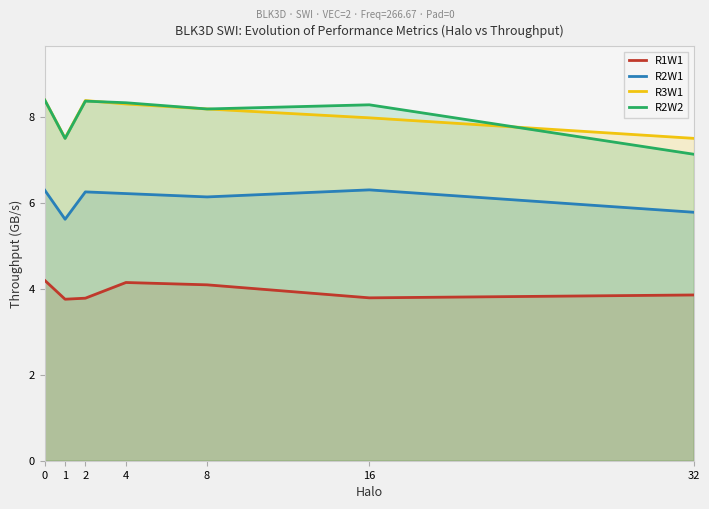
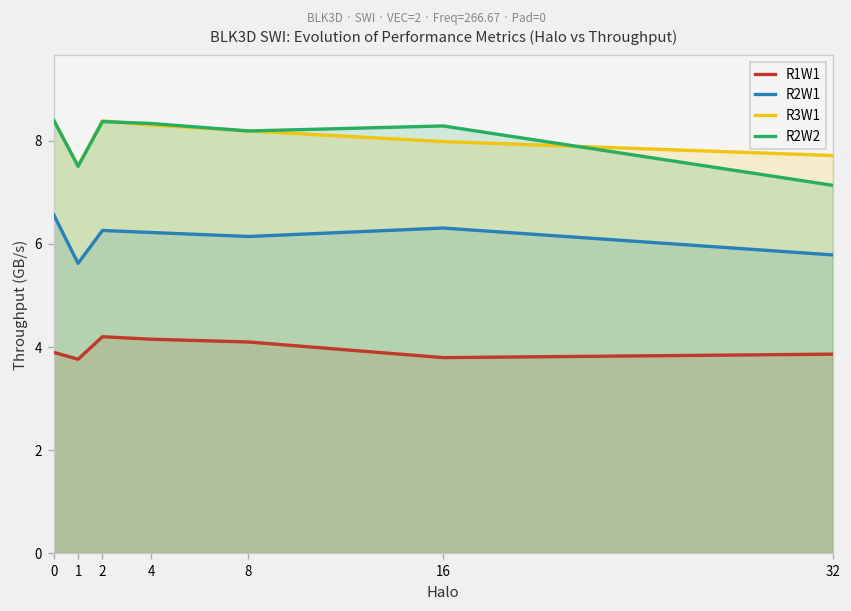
  {
    "R1W1": {
-     "0": 4.2,
+     "0": 3.9,
      "1": 3.8,
-     "2": 3.8,
+     "2": 4.2,
      "4": 4.1,
      "8": 4.1,
      "16": 3.8,
      "32": 3.9
    },
    "R2W1": {
-     "0": 6.3,
+     "0": 6.6,
      "1": 5.6,
      "2": 6.3,
      "4": 6.2,
      "8": 6.1,
      "16": 6.3,
      "32": 5.8
    },
    "R3W1": {
      "16": 8.0,
-     "32": 7.5
+     "32": 7.7
    },
    "R2W2": {
      "16": 8.3,
      "32": 7.1
    }
  }
